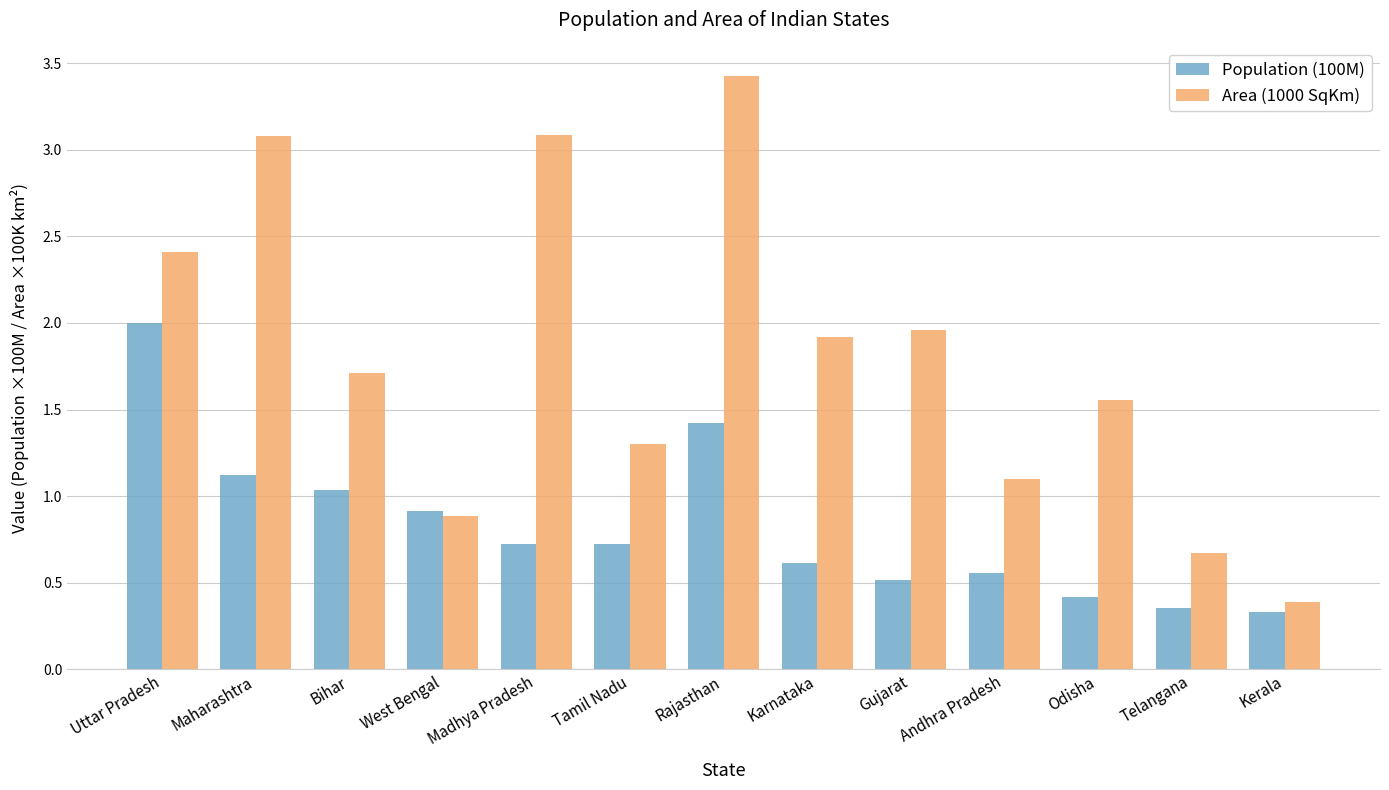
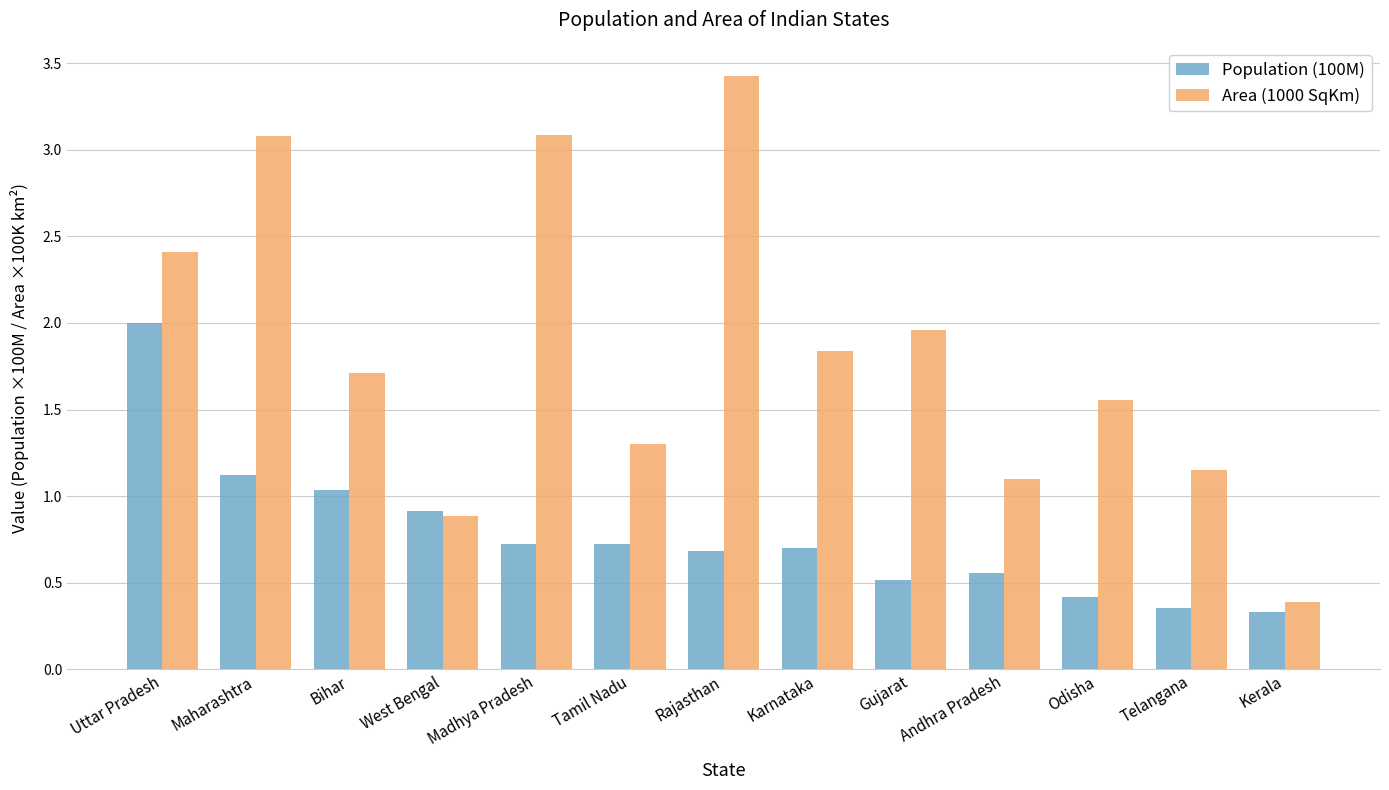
  {
    "Population (100M)": {
      "Uttar Pradesh": 2.00,
      "Maharashtra": 1.12,
      "Bihar": 1.04,
      "West Bengal": 0.91,
      "Madhya Pradesh": 0.73,
      "Tamil Nadu": 0.72,
-     "Rajasthan": 1.42,
-     "Karnataka": 0.61,
+     "Rajasthan": 0.69,
+     "Karnataka": 0.70,
      "Gujarat": 0.52,
      "Andhra Pradesh": 0.56,
      "Odisha": 0.42,
      "Telangana": 0.35,
      "Kerala": 0.33
    },
    "Area (1000 SqKm)": {
      "Uttar Pradesh": 2.41,
      "Maharashtra": 3.08,
      "Bihar": 1.71,
      "West Bengal": 0.89,
      "Madhya Pradesh": 3.08,
      "Tamil Nadu": 1.30,
      "Rajasthan": 3.42,
-     "Karnataka": 1.92,
+     "Karnataka": 1.84,
      "Gujarat": 1.96,
      "Andhra Pradesh": 1.10,
      "Odisha": 1.56,
-     "Telangana": 0.67,
+     "Telangana": 1.15,
      "Kerala": 0.39
    }
  }
